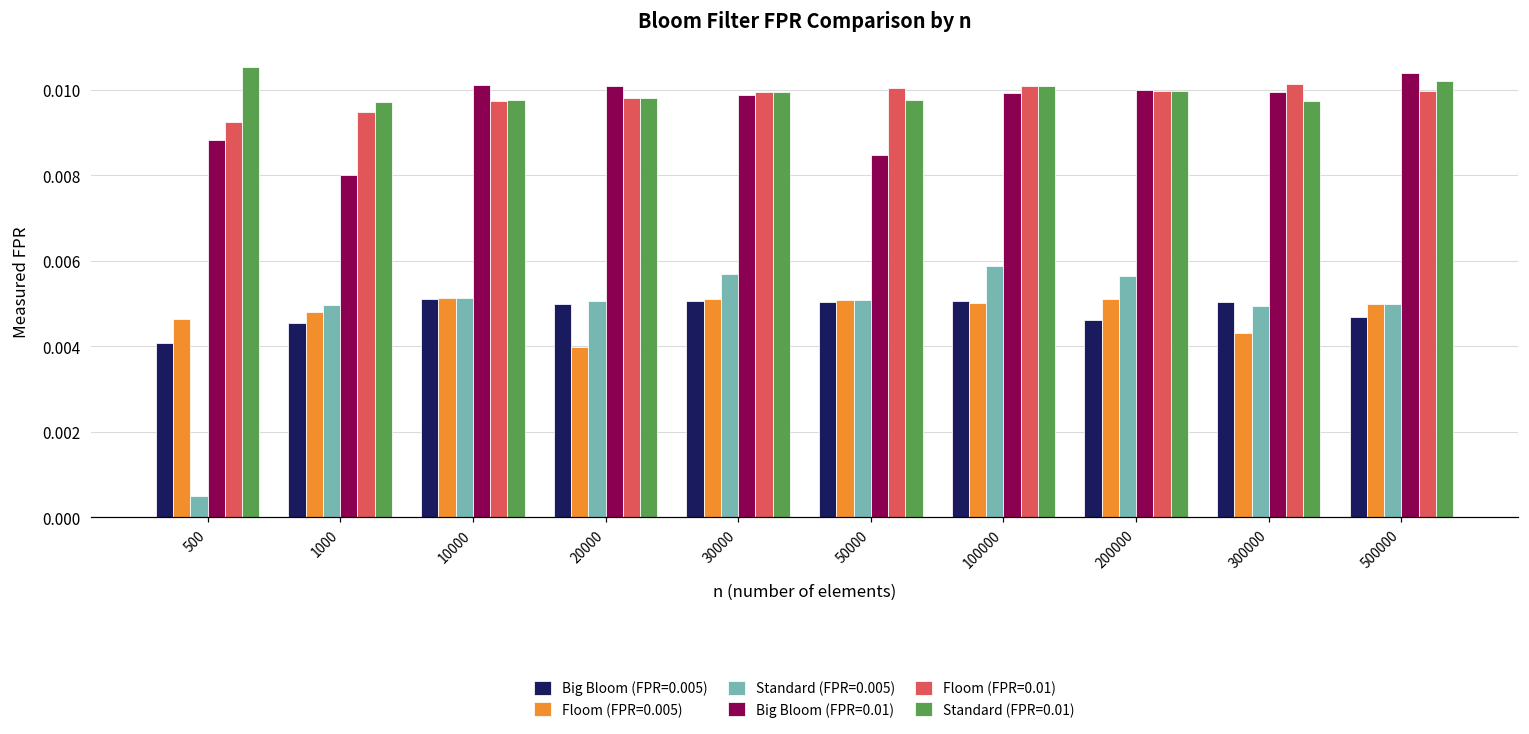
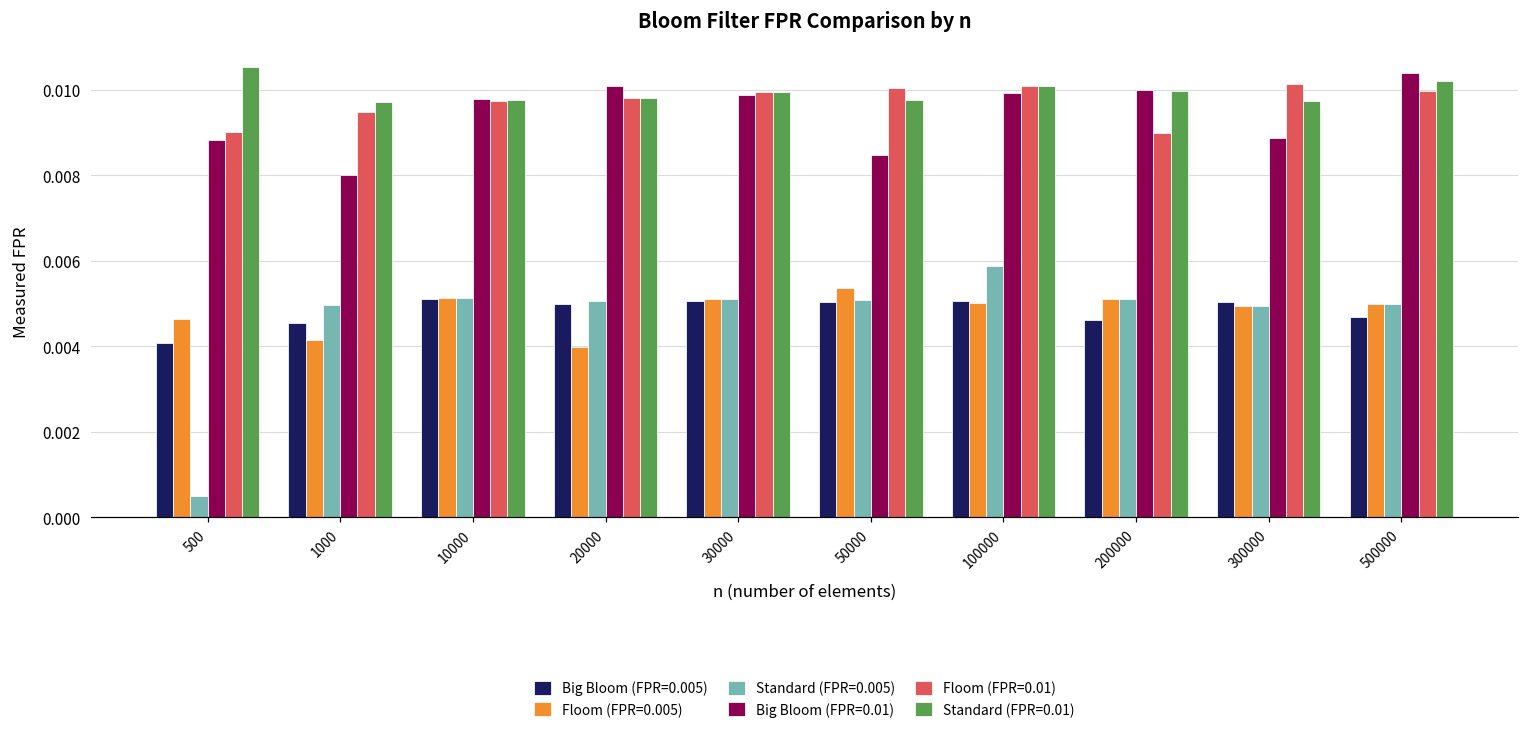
  {
    "Big Bloom (FPR=0.005)": {
      "500": 0.0041,
      "1000": 0.0045,
      "10000": 0.0051,
      "20000": 0.0050,
      "30000": 0.0051,
      "50000": 0.0050,
      "100000": 0.0051,
      "200000": 0.0046,
      "300000": 0.0050,
      "500000": 0.0047
    },
    "Floom (FPR=0.005)": {
      "500": 0.0046,
-     "1000": 0.0048,
+     "1000": 0.0041,
      "10000": 0.0051,
      "20000": 0.0040,
      "30000": 0.0051,
-     "50000": 0.0051,
+     "50000": 0.0053,
      "100000": 0.0050,
      "200000": 0.0051,
-     "300000": 0.0043,
+     "300000": 0.0049,
      "500000": 0.0050
    },
    "Standard (FPR=0.005)": {
      "500": 0.0005,
      "1000": 0.0050,
      "10000": 0.0051,
      "20000": 0.0051,
-     "30000": 0.0057,
+     "30000": 0.0051,
      "50000": 0.0051,
      "100000": 0.0059,
-     "200000": 0.0056,
+     "200000": 0.0051,
      "300000": 0.0049,
      "500000": 0.0050
    },
    "Big Bloom (FPR=0.01)": {
      "500": 0.0088,
      "1000": 0.0080,
-     "10000": 0.0101,
+     "10000": 0.0098,
      "20000": 0.0101,
      "30000": 0.0099,
      "50000": 0.0085,
      "100000": 0.0099,
      "200000": 0.0100,
-     "300000": 0.0099,
+     "300000": 0.0089,
      "500000": 0.0104
    },
    "Floom (FPR=0.01)": {
-     "500": 0.0092,
+     "500": 0.0090,
      "1000": 0.0095,
      "10000": 0.0097,
      "20000": 0.0098,
      "30000": 0.0099,
      "50000": 0.0100,
      "100000": 0.0101,
-     "200000": 0.0100,
+     "200000": 0.0090,
      "300000": 0.0101,
      "500000": 0.0100
    },
    "Standard (FPR=0.01)": {
      "500": 0.0105,
      "1000": 0.0097,
      "10000": 0.0098,
      "20000": 0.0098,
      "30000": 0.0100,
      "50000": 0.0098,
      "100000": 0.0101,
      "200000": 0.0100,
      "300000": 0.0097,
      "500000": 0.0102
    }
  }
